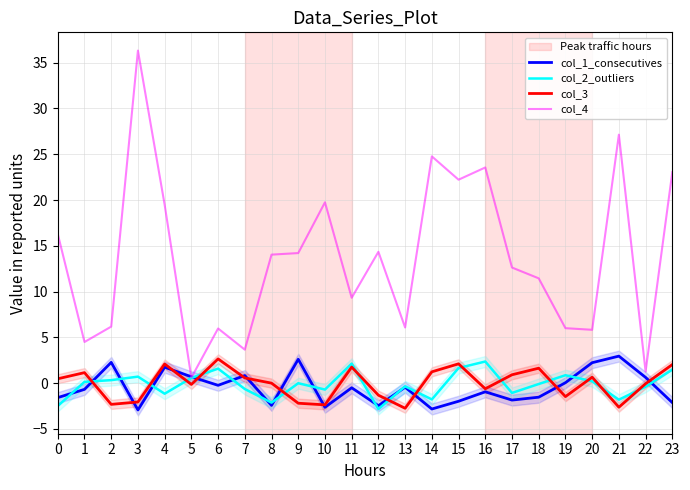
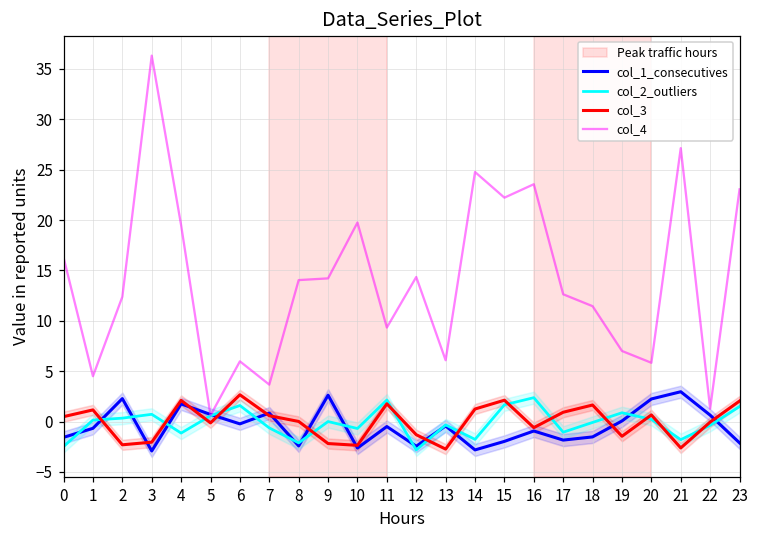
  {
    "col_4": {
      "0": 16,
      "1": 4,
-     "2": 6,
+     "2": 12,
      "3": 36,
      "4": 19,
      "6": 6,
      "7": 4,
      "8": 14,
      "9": 14,
      "10": 20,
      "11": 9,
      "12": 14,
      "13": 6,
      "14": 25,
      "15": 22,
      "16": 24,
      "17": 13,
      "18": 11,
-     "19": 6,
+     "19": 7,
      "20": 6,
      "21": 27,
      "23": 23
    }
  }
